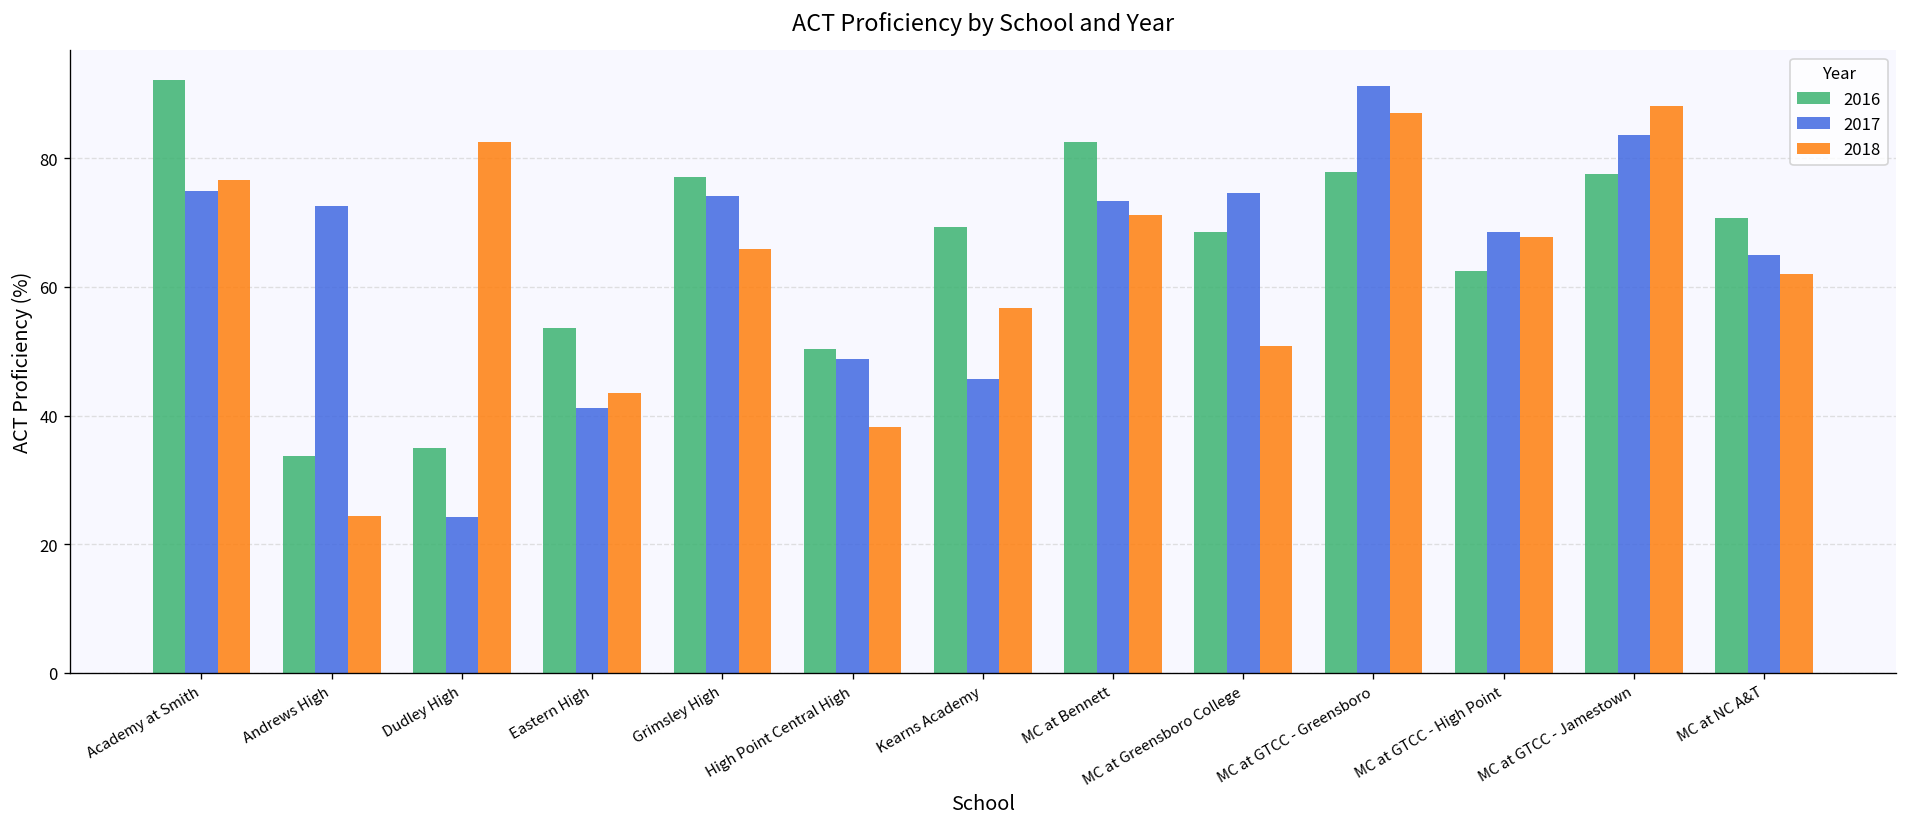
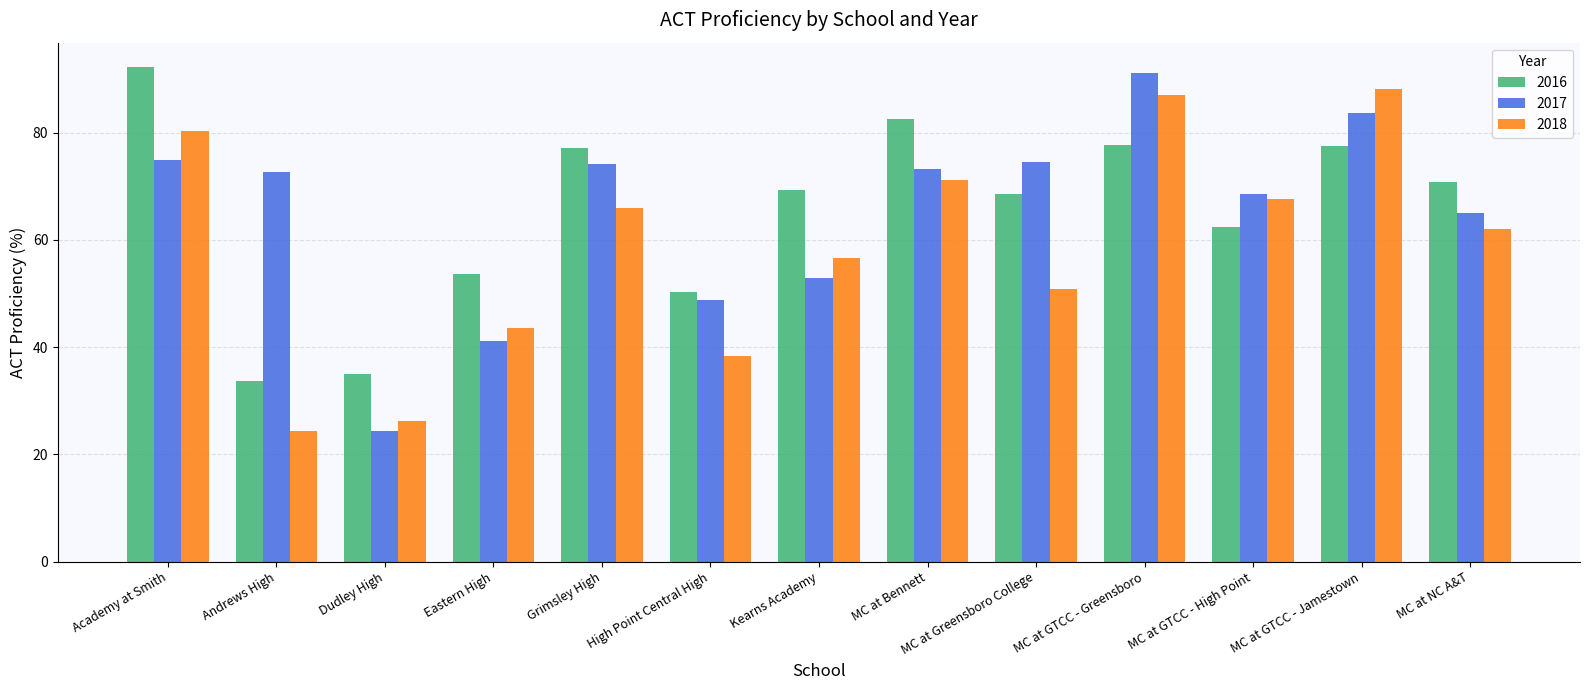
  {
    "2016": {
      "Academy at Smith": 92,
      "Andrews High": 34,
      "Dudley High": 35,
      "Eastern High": 54,
      "Grimsley High": 77,
      "High Point Central High": 50,
      "Kearns Academy": 69,
      "MC at Bennett": 83,
      "MC at Greensboro College": 69,
      "MC at GTCC - Greensboro": 78,
      "MC at GTCC - High Point": 63,
      "MC at GTCC - Jamestown": 78,
      "MC at NC A&T": 71
    },
    "2017": {
      "Academy at Smith": 75,
      "Andrews High": 73,
      "Dudley High": 24,
      "Eastern High": 41,
      "Grimsley High": 74,
      "High Point Central High": 49,
-     "Kearns Academy": 46,
+     "Kearns Academy": 53,
      "MC at Bennett": 73,
      "MC at Greensboro College": 75,
      "MC at GTCC - Greensboro": 91,
      "MC at GTCC - High Point": 69,
      "MC at GTCC - Jamestown": 84,
      "MC at NC A&T": 65
    },
    "2018": {
-     "Academy at Smith": 77,
+     "Academy at Smith": 80,
      "Andrews High": 24,
-     "Dudley High": 83,
+     "Dudley High": 26,
      "Eastern High": 44,
      "Grimsley High": 66,
      "High Point Central High": 38,
      "Kearns Academy": 57,
      "MC at Bennett": 71,
      "MC at Greensboro College": 51,
      "MC at GTCC - Greensboro": 87,
      "MC at GTCC - High Point": 68,
      "MC at GTCC - Jamestown": 88,
      "MC at NC A&T": 62
    }
  }
